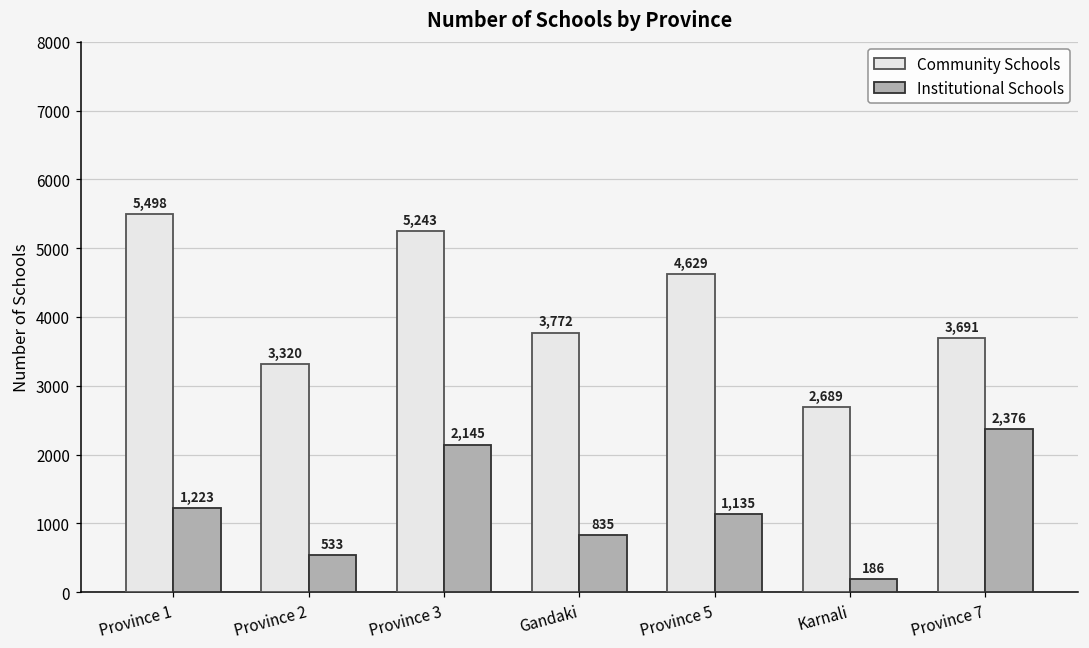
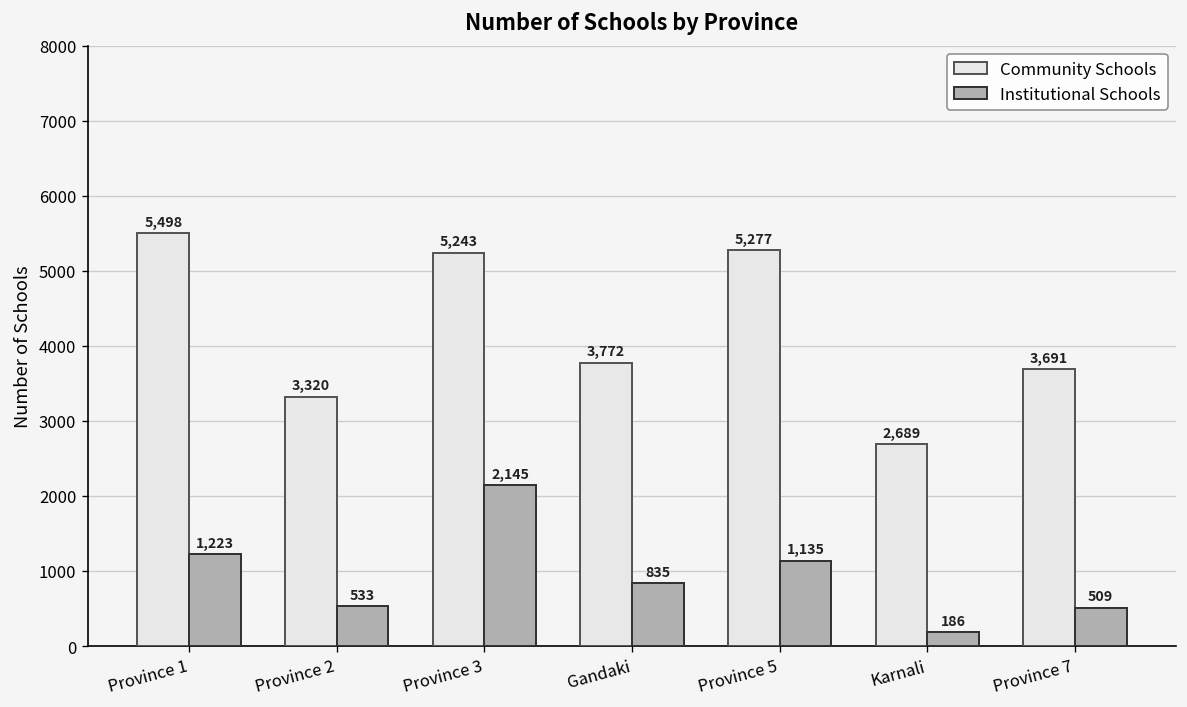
  {
    "Community Schools": {
      "Province 1": "5,498",
      "Province 2": "3,320",
      "Province 3": "5,243",
      "Gandaki": "3,772",
-     "Province 5": "4,629",
+     "Province 5": "5,277",
      "Karnali": "2,689",
      "Province 7": "3,691"
    },
    "Institutional Schools": {
      "Province 1": "1,223",
      "Province 2": "533",
      "Province 3": "2,145",
      "Gandaki": "835",
      "Province 5": "1,135",
      "Karnali": "186",
-     "Province 7": "2,376"
+     "Province 7": "509"
    }
  }
